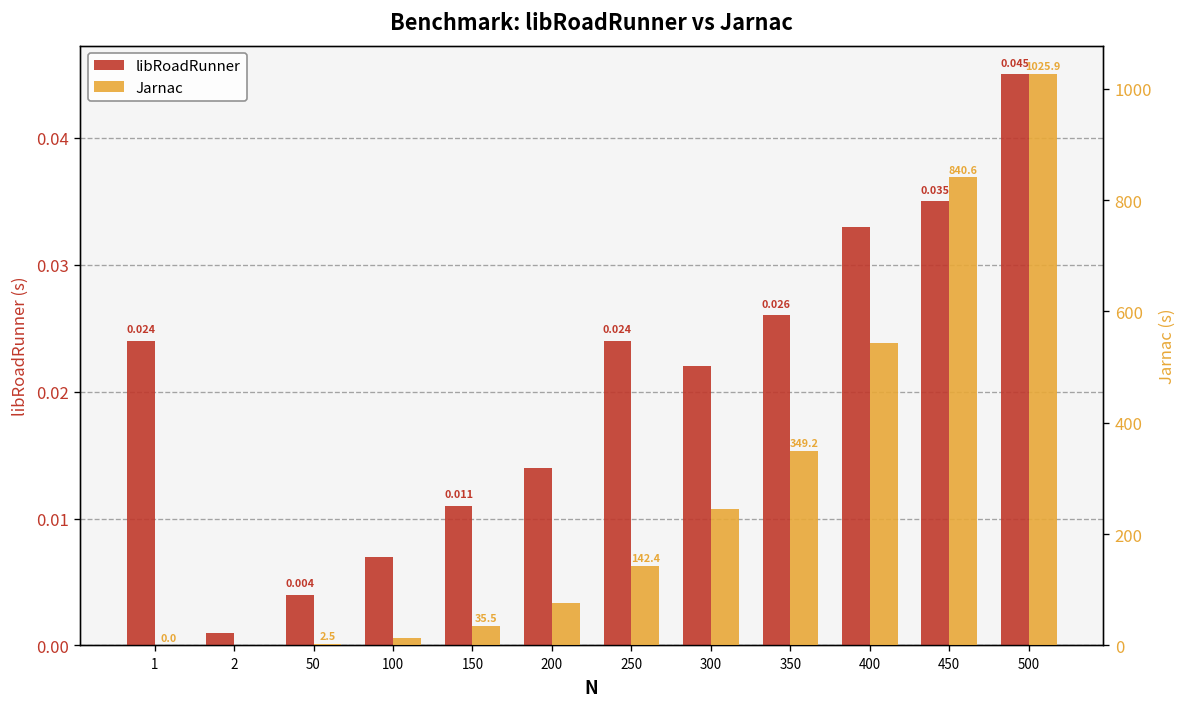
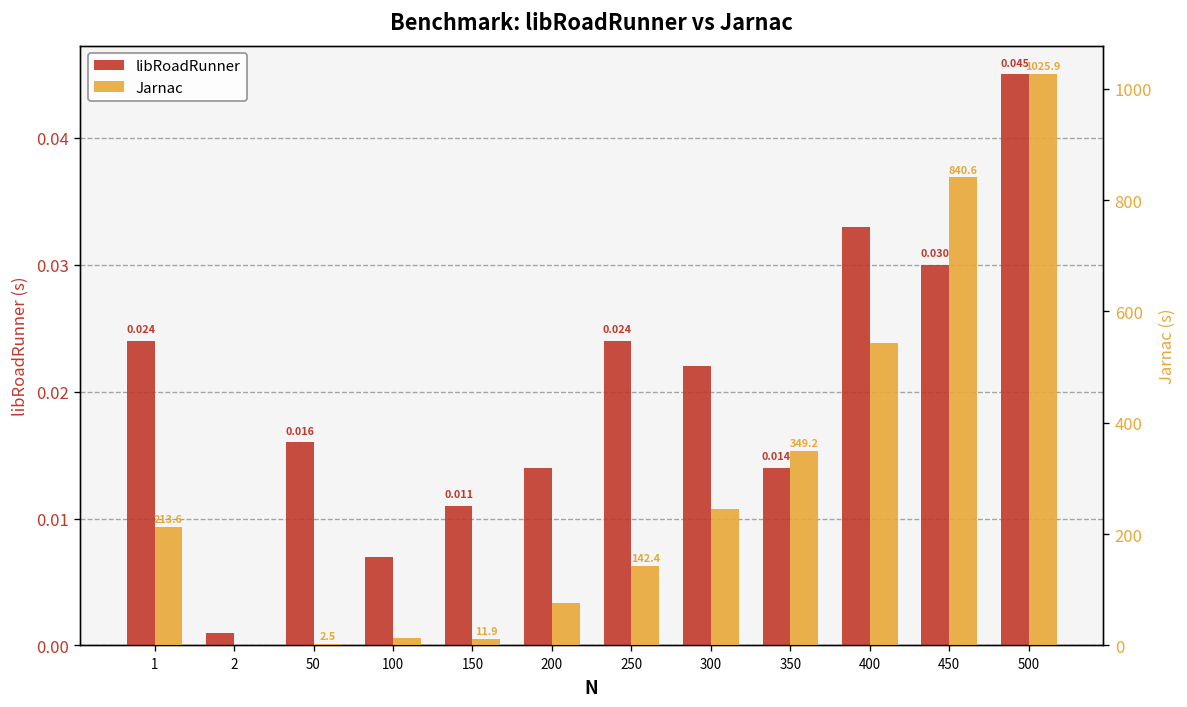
  {
    "libRoadRunner": {
      "1": 0.024,
-     "50": 0.004,
+     "50": 0.016,
      "150": 0.011,
      "250": 0.024,
-     "350": 0.026,
-     "450": 0.035,
+     "350": 0.014,
+     "450": 0.030,
      "500": 0.045
    },
    "Jarnac": {
-     "1": 0.0,
+     "1": 213.6,
      "50": 2.5,
-     "150": 35.5,
+     "150": 11.9,
      "250": 142.4,
      "350": 349.2,
      "450": 840.6,
      "500": 1025.9
    }
  }
